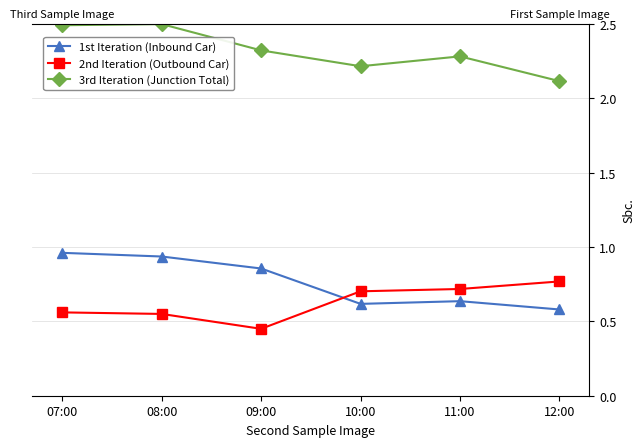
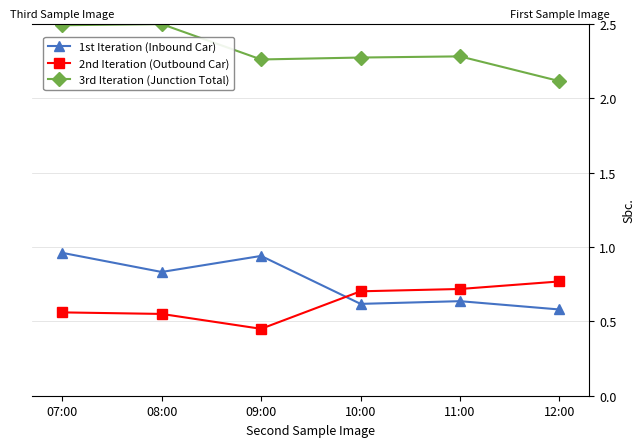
  {
    "1st Iteration (Inbound Car)": {
      "07:00": 0.96,
-     "08:00": 0.94,
-     "09:00": 0.86,
+     "08:00": 0.83,
+     "09:00": 0.94,
      "10:00": 0.62,
      "11:00": 0.64,
      "12:00": 0.58
    },
    "2nd Iteration (Outbound Car)": {
      "07:00": 0.56,
      "08:00": 0.55,
      "09:00": 0.45,
      "10:00": 0.70,
      "11:00": 0.72,
      "12:00": 0.77
    },
    "3rd Iteration (Junction Total)": {
      "07:00": 2.49,
      "08:00": 2.50,
-     "09:00": 2.32,
-     "10:00": 2.22,
+     "09:00": 2.26,
+     "10:00": 2.27,
      "11:00": 2.28,
      "12:00": 2.12
    }
  }
